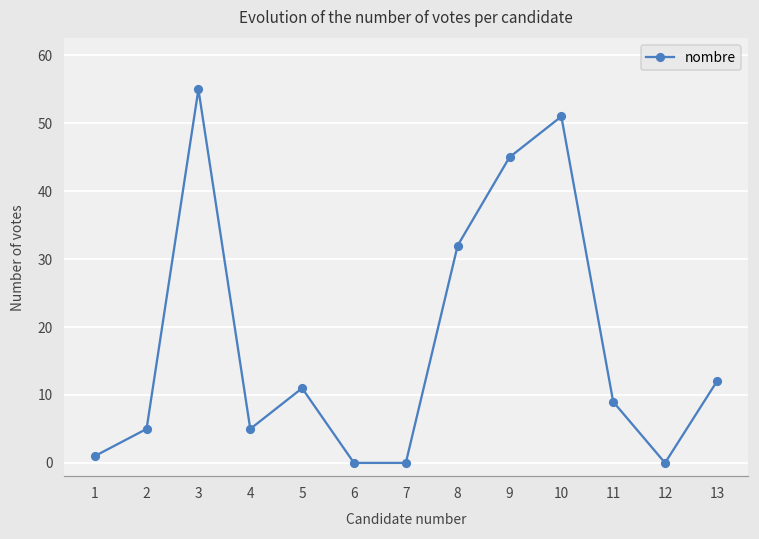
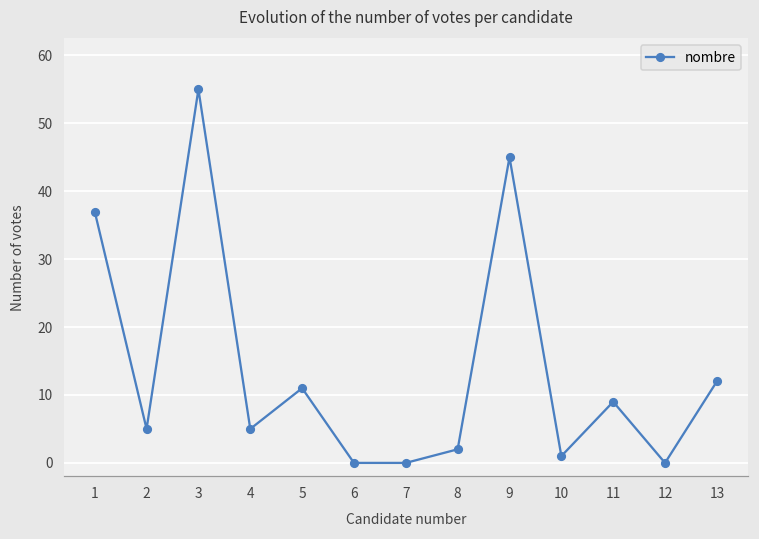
  {
-   "1": 1,
+   "1": 37,
    "2": 5,
    "3": 55,
    "4": 5,
    "5": 11,
    "6": 0,
    "7": 0,
-   "8": 32,
+   "8": 2,
    "9": 45,
-   "10": 51,
+   "10": 1,
    "11": 9,
    "12": 0,
    "13": 12
  }
